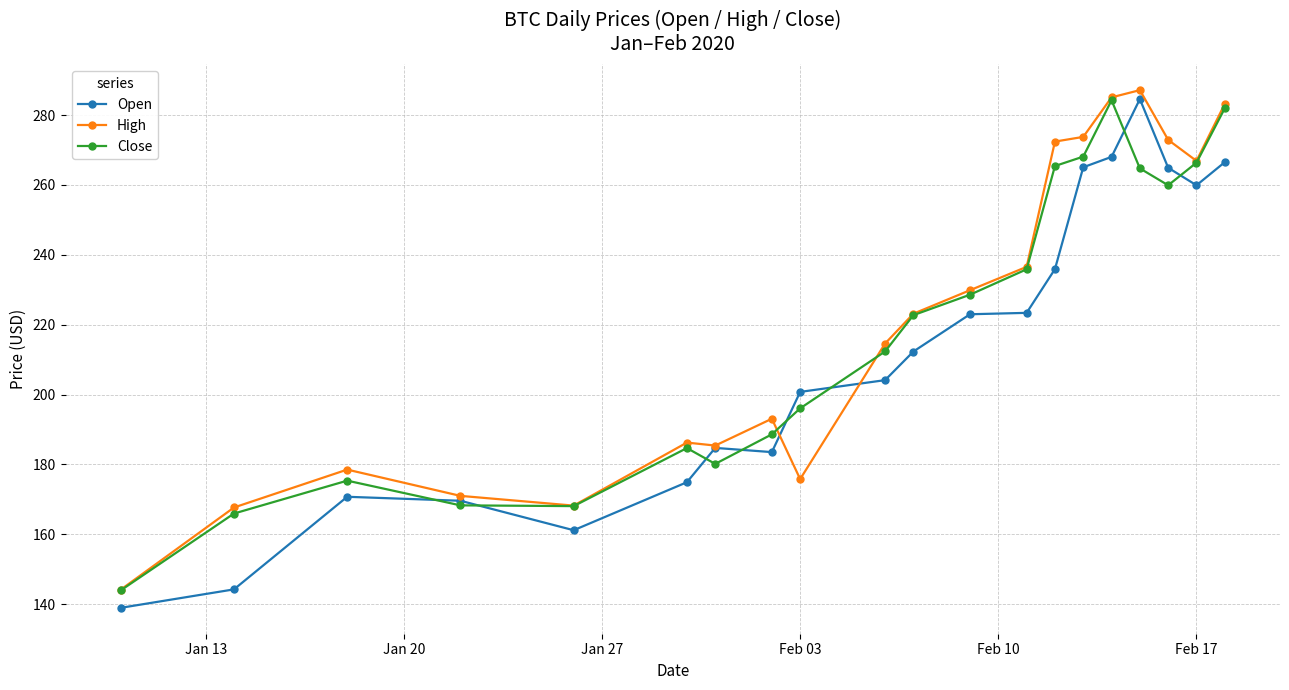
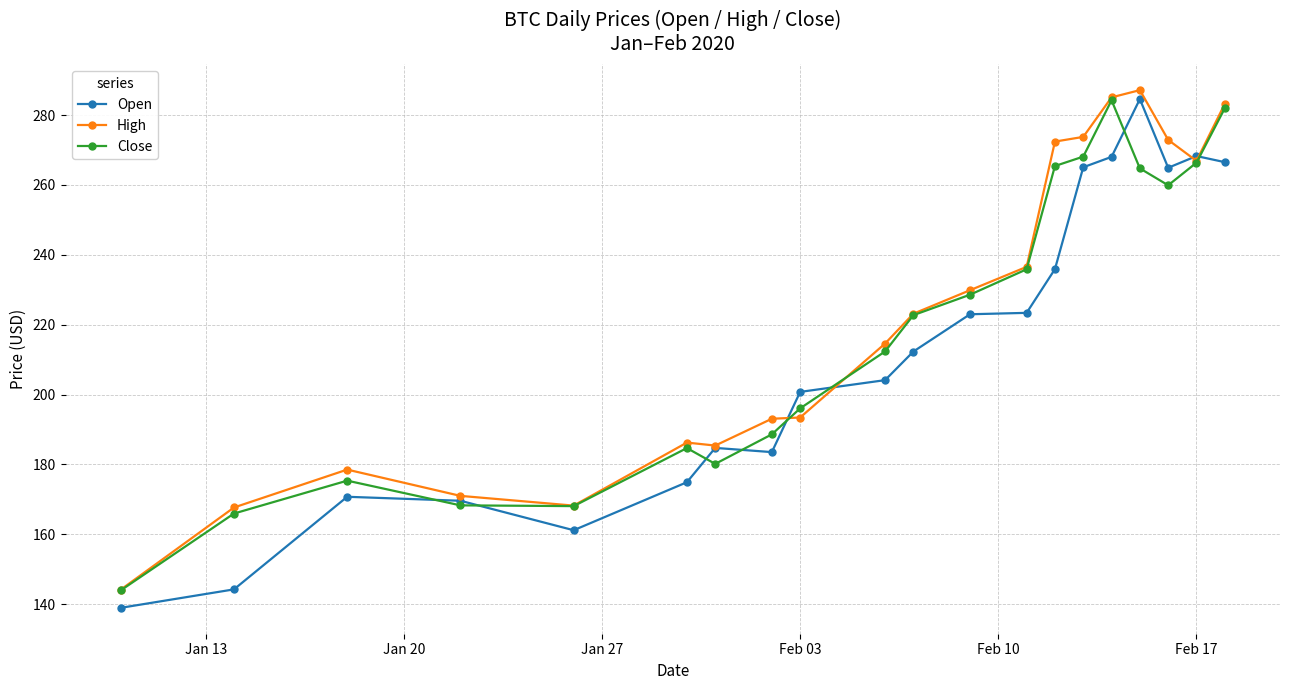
  {
    "Open": {
      "Feb 03": 201,
-     "Feb 17": 260
+     "Feb 17": 268
    },
    "High": {
-     "Feb 03": 176
+     "Feb 03": 193
    },
    "Close": {
      "Feb 03": 196
    }
  }
